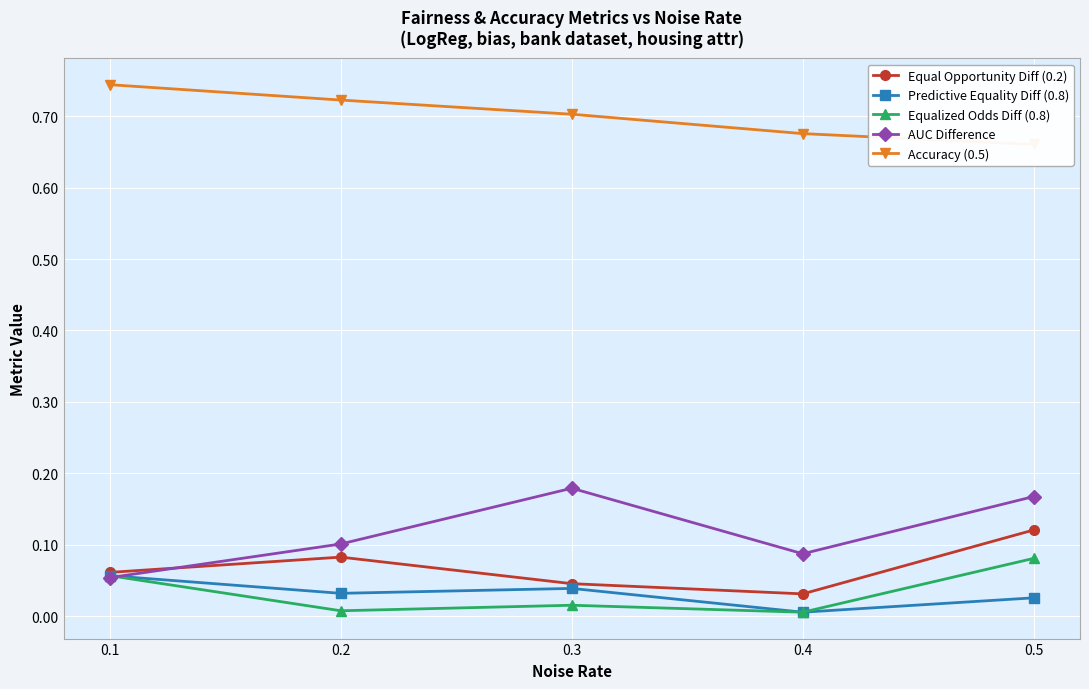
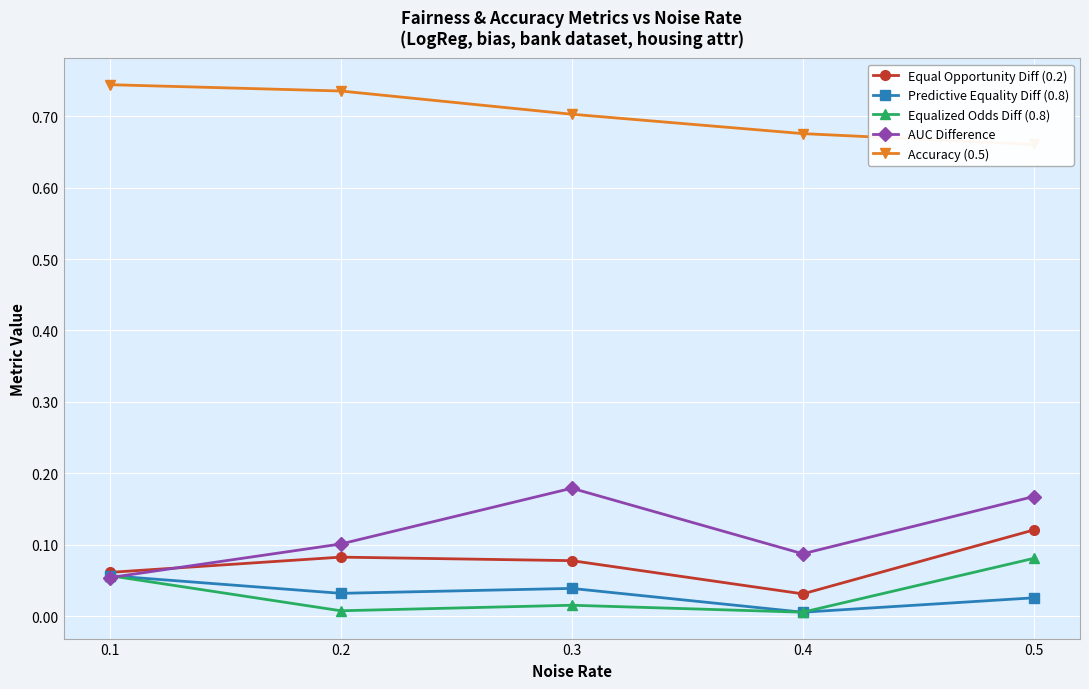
  {
    "Equal Opportunity Diff (0.2)": {
      "0.1": 0.06,
      "0.2": 0.08,
-     "0.3": 0.05,
+     "0.3": 0.08,
      "0.4": 0.03,
      "0.5": 0.12
    },
    "Predictive Equality Diff (0.8)": {
      "0.2": 0.03,
      "0.3": 0.04,
      "0.5": 0.03
    },
    "Equalized Odds Diff (0.8)": {
      "0.2": 0.01,
      "0.3": 0.02,
      "0.5": 0.08
    },
    "AUC Difference": {
      "0.2": 0.10,
      "0.3": 0.18,
      "0.4": 0.09,
      "0.5": 0.17
    },
    "Accuracy (0.5)": {
      "0.1": 0.74,
-     "0.2": 0.72,
+     "0.2": 0.74,
      "0.3": 0.70,
      "0.4": 0.68
    }
  }
